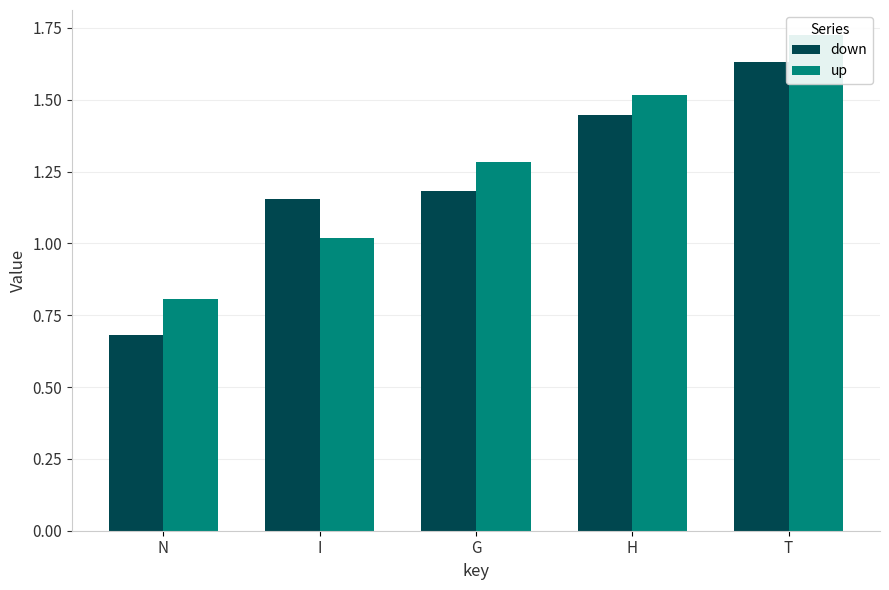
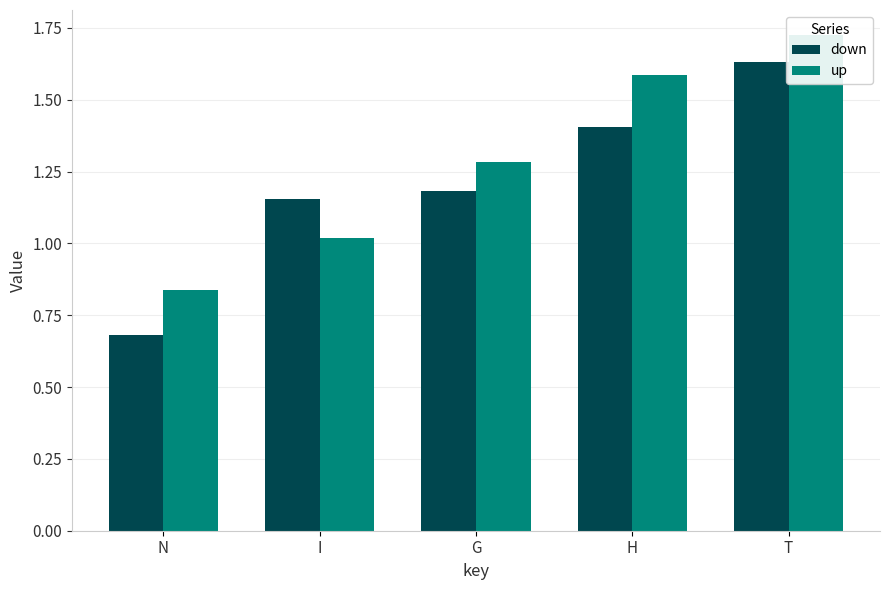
  {
    "down": {
      "N": 0.68,
      "I": 1.15,
      "G": 1.18,
-     "H": 1.45,
+     "H": 1.41,
      "T": 1.63
    },
    "up": {
-     "N": 0.81,
+     "N": 0.84,
      "I": 1.02,
      "G": 1.28,
-     "H": 1.52
+     "H": 1.59
    }
  }
